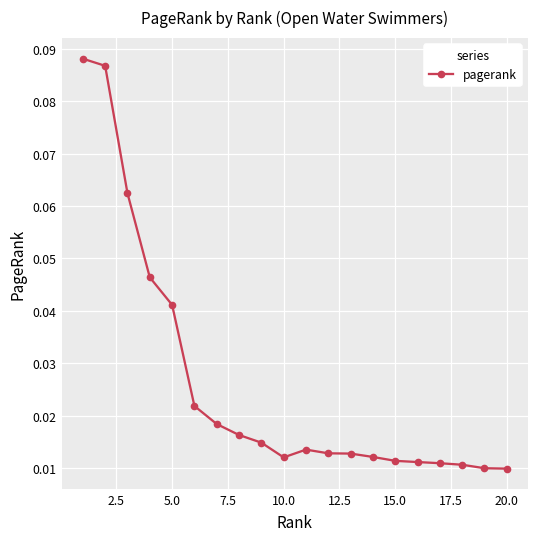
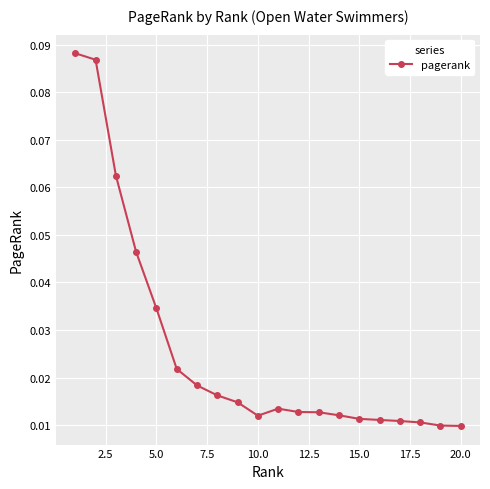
  {
-   "5.0": 0.041,
+   "5.0": 0.035,
    "10.0": 0.012,
    "15.0": 0.011,
    "20.0": 0.010
  }
